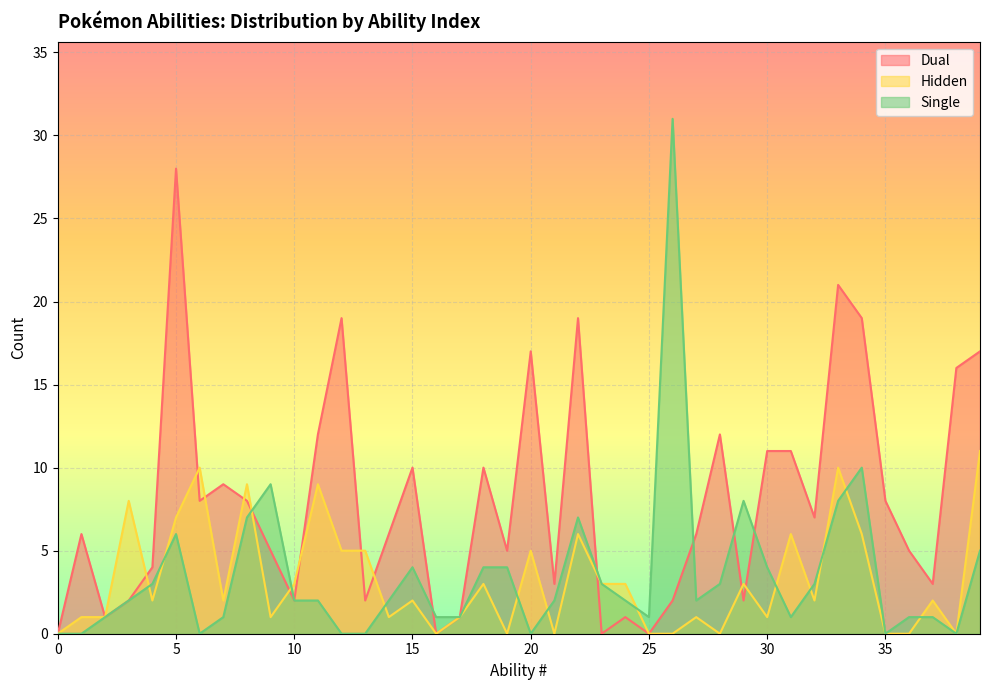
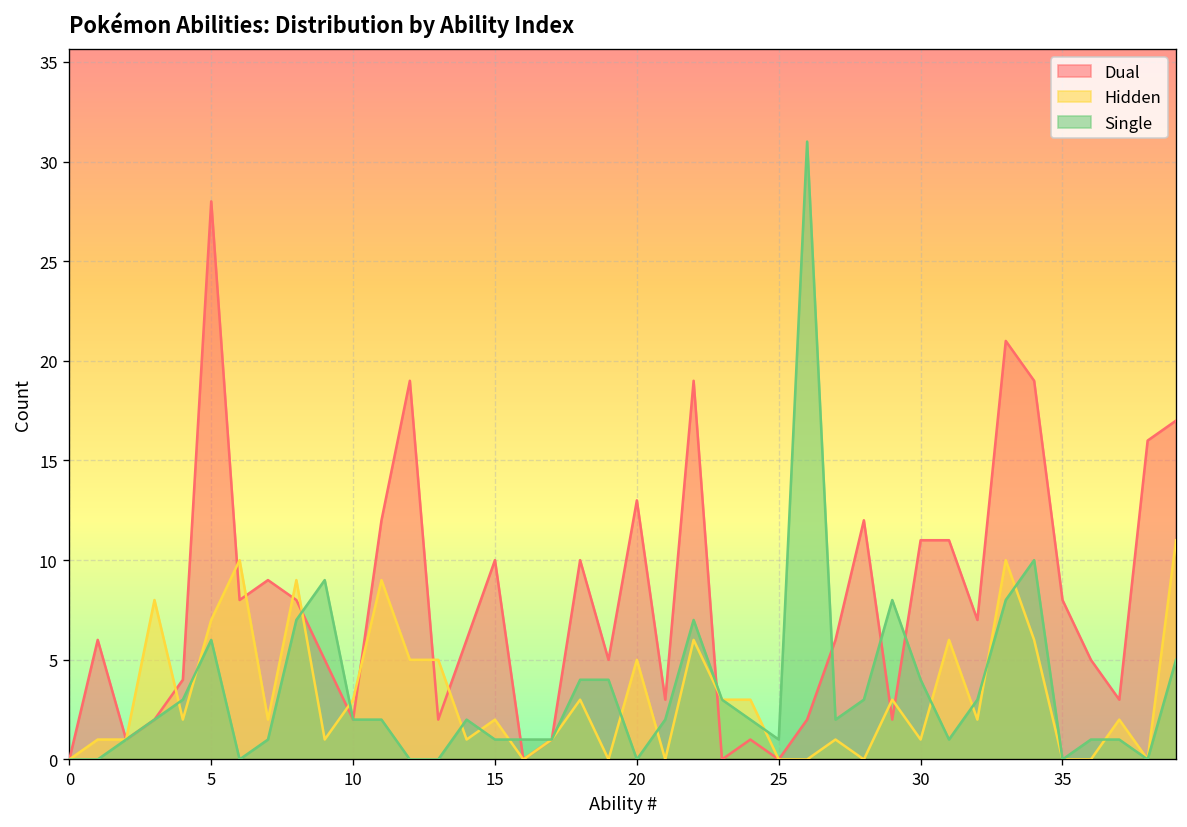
  {
    "Dual": {
      "5": 28,
      "15": 10,
-     "20": 17,
+     "20": 13,
      "30": 11,
      "35": 8
    },
    "Hidden": {
      "5": 7,
      "10": 3,
      "15": 2,
      "20": 5,
      "30": 1
    },
    "Single": {
      "5": 6,
-     "15": 4,
+     "15": 1,
      "20": 0,
      "25": 1,
      "30": 4
    }
  }
